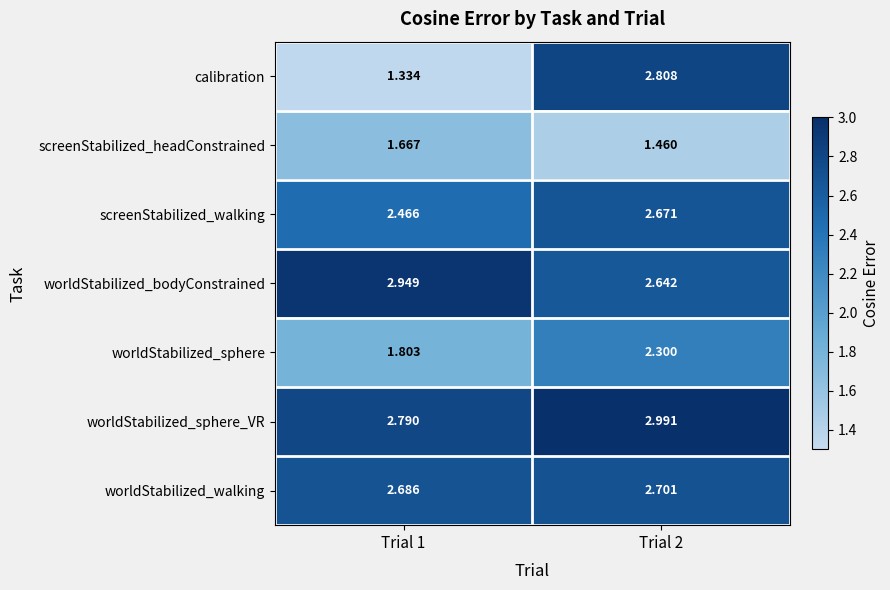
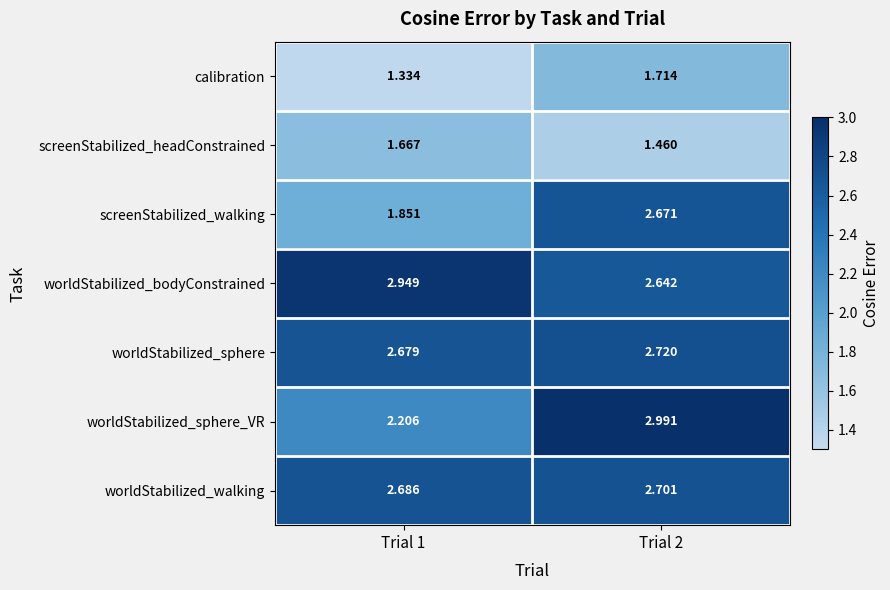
  {
    "calibration": {
      "Trial 1": 1.334,
-     "Trial 2": 2.808
+     "Trial 2": 1.714
    },
    "screenStabilized_headConstrained": {
      "Trial 1": 1.667,
      "Trial 2": 1.460
    },
    "screenStabilized_walking": {
-     "Trial 1": 2.466,
+     "Trial 1": 1.851,
      "Trial 2": 2.671
    },
    "worldStabilized_bodyConstrained": {
      "Trial 1": 2.949,
      "Trial 2": 2.642
    },
    "worldStabilized_sphere": {
-     "Trial 1": 1.803,
-     "Trial 2": 2.300
+     "Trial 1": 2.679,
+     "Trial 2": 2.720
    },
    "worldStabilized_sphere_VR": {
-     "Trial 1": 2.790,
+     "Trial 1": 2.206,
      "Trial 2": 2.991
    },
    "worldStabilized_walking": {
      "Trial 1": 2.686,
      "Trial 2": 2.701
    }
  }
